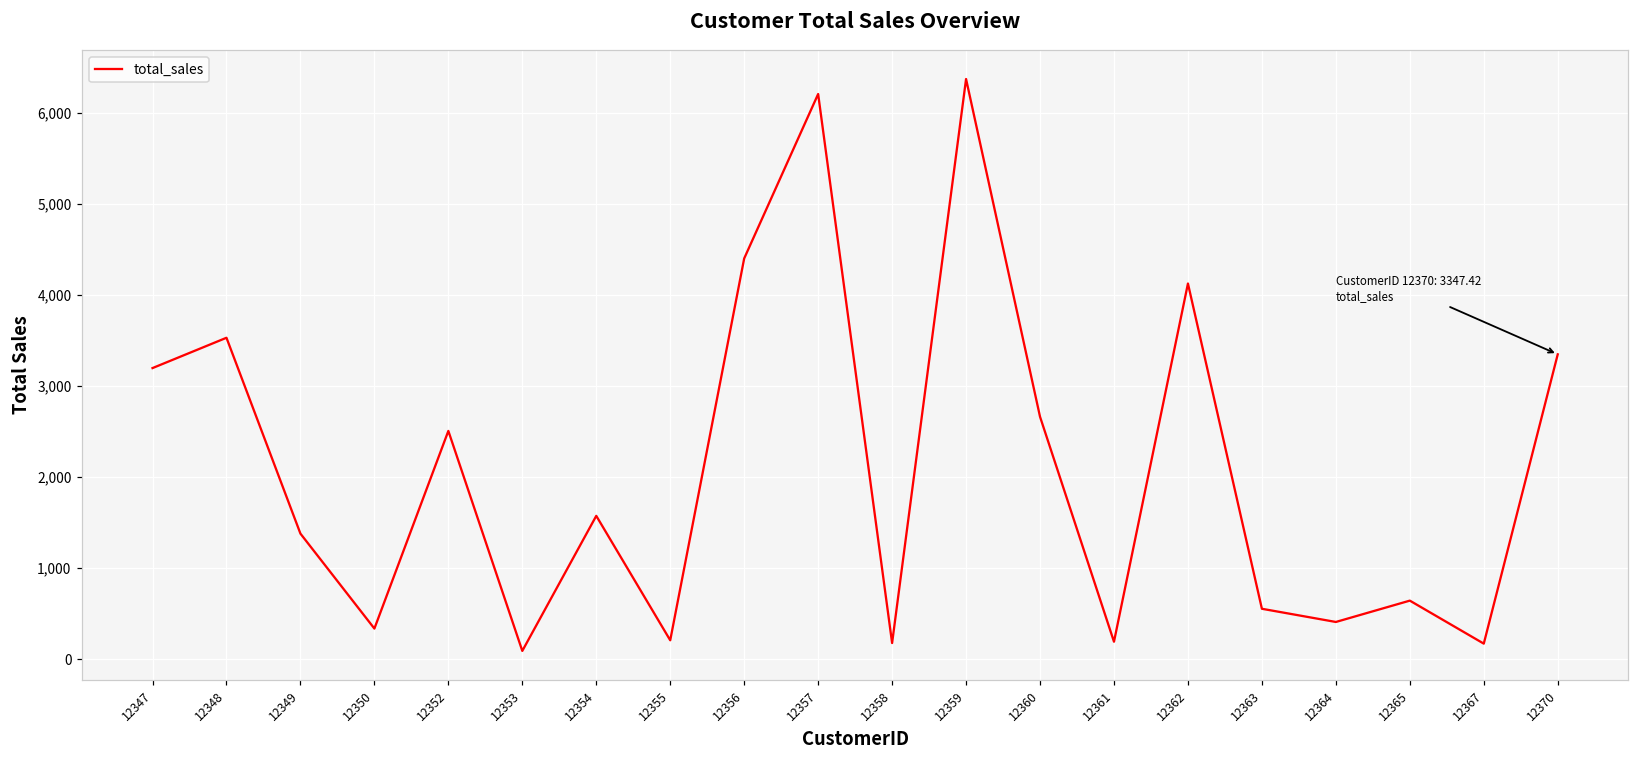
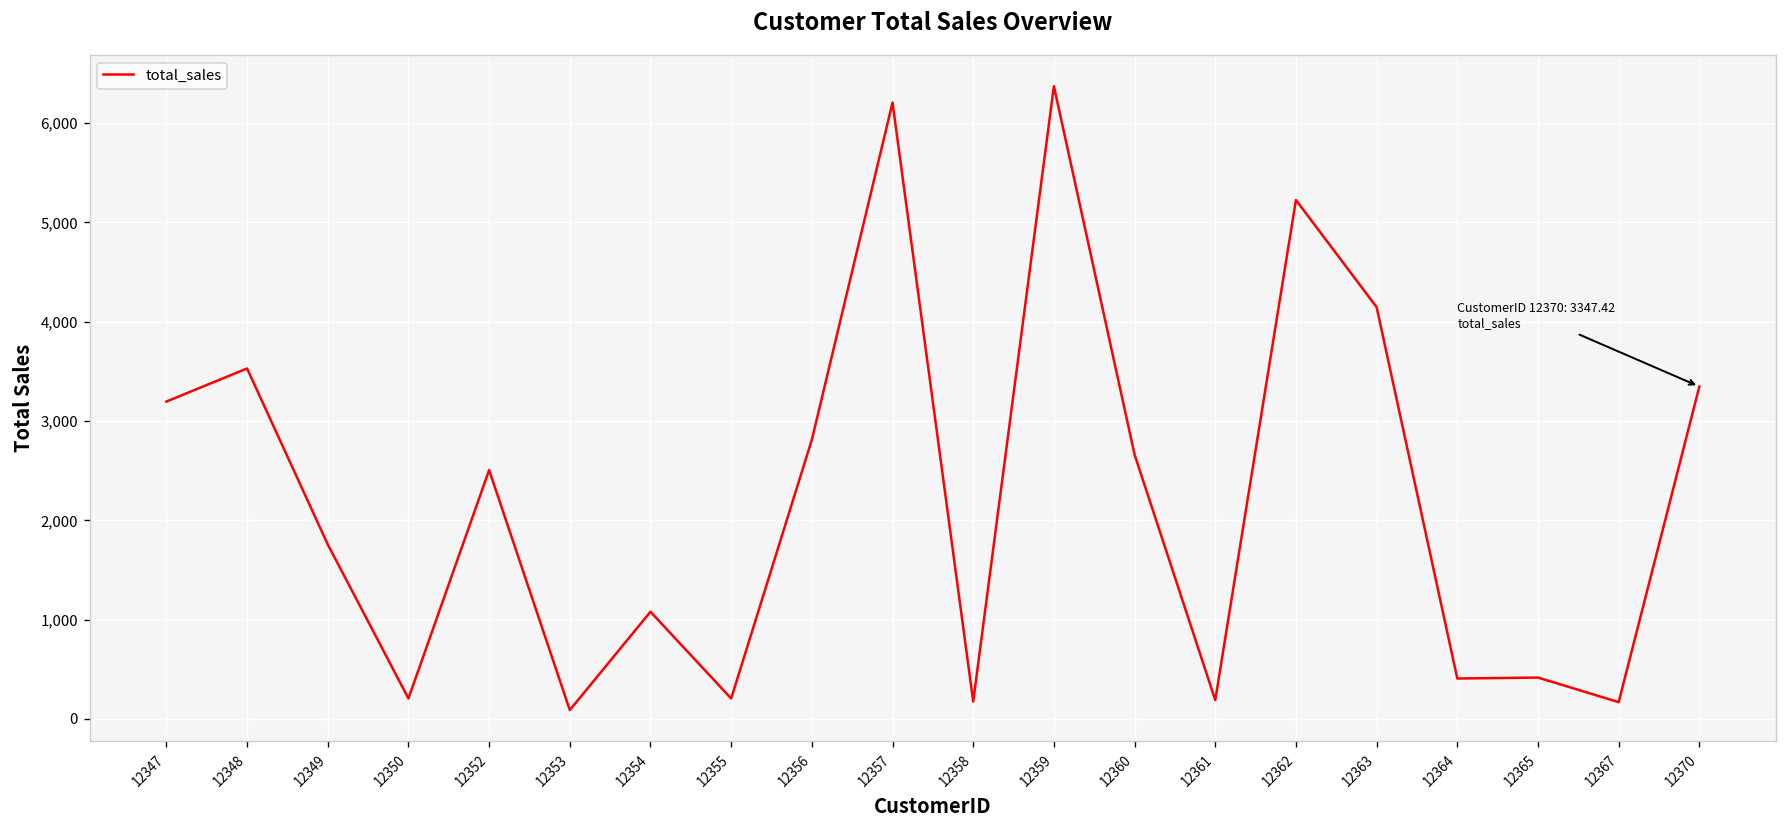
  {
    "12347": "3,200",
    "12348": "3,500",
-   "12349": "1,400",
-   "12350": "300",
+   "12349": "1,800",
+   "12350": "200",
    "12352": "2,500",
    "12353": "100",
-   "12354": "1,600",
+   "12354": "1,100",
    "12355": "200",
-   "12356": "4,400",
+   "12356": "2,800",
    "12357": "6,200",
    "12358": "200",
    "12359": "6,400",
    "12360": "2,700",
    "12361": "200",
-   "12362": "4,100",
-   "12363": "600",
+   "12362": "5,200",
+   "12363": "4,100",
    "12364": "400",
-   "12365": "600",
+   "12365": "400",
    "12367": "200"
  }
